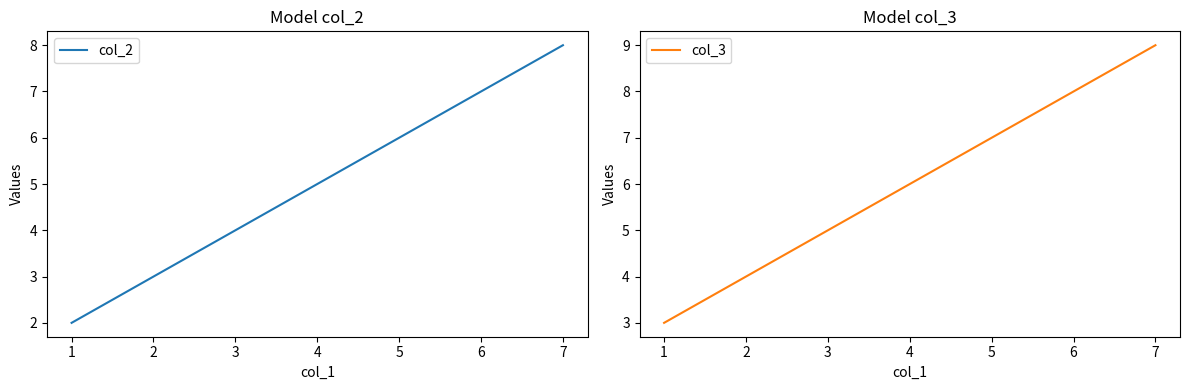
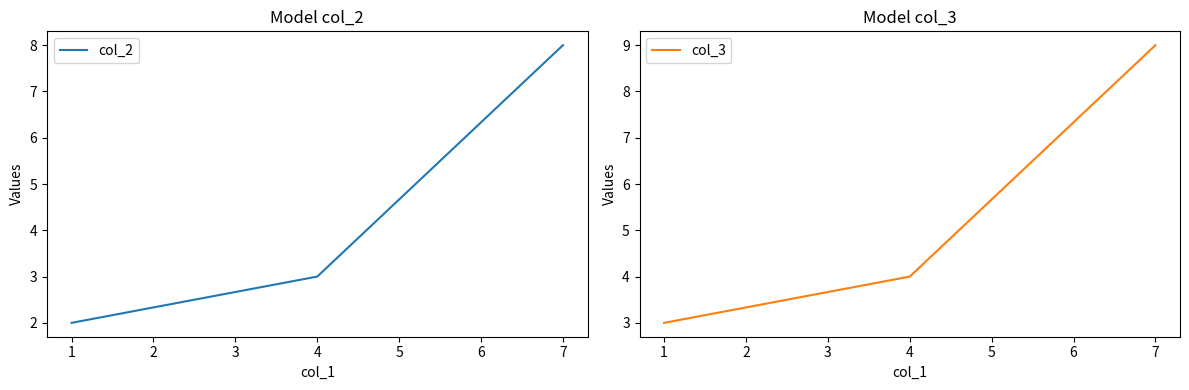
  {
    "Model col_2": {
      "1": 2,
-     "4": 5,
+     "4": 3,
      "7": 8
    },
    "Model col_3": {
      "1": 3,
-     "4": 6,
+     "4": 4,
      "7": 9
    }
  }
